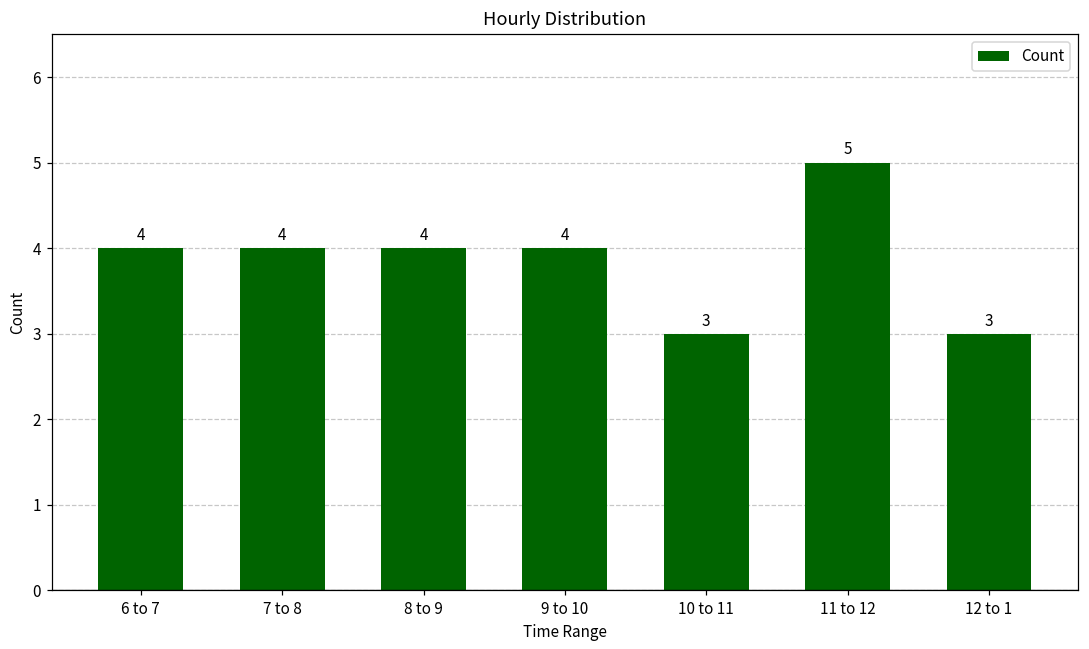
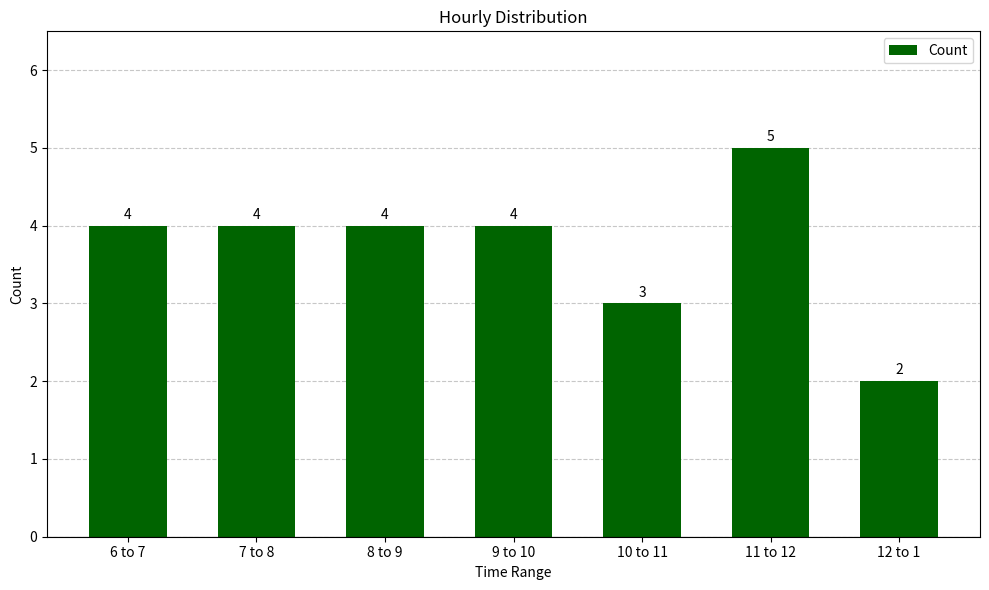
  {
    "6 to 7": 4,
    "7 to 8": 4,
    "8 to 9": 4,
    "9 to 10": 4,
    "10 to 11": 3,
    "11 to 12": 5,
-   "12 to 1": 3
+   "12 to 1": 2
  }
